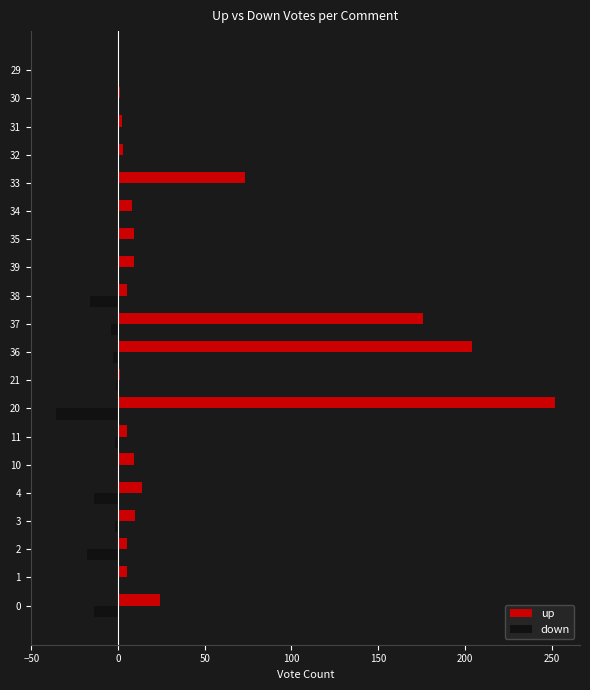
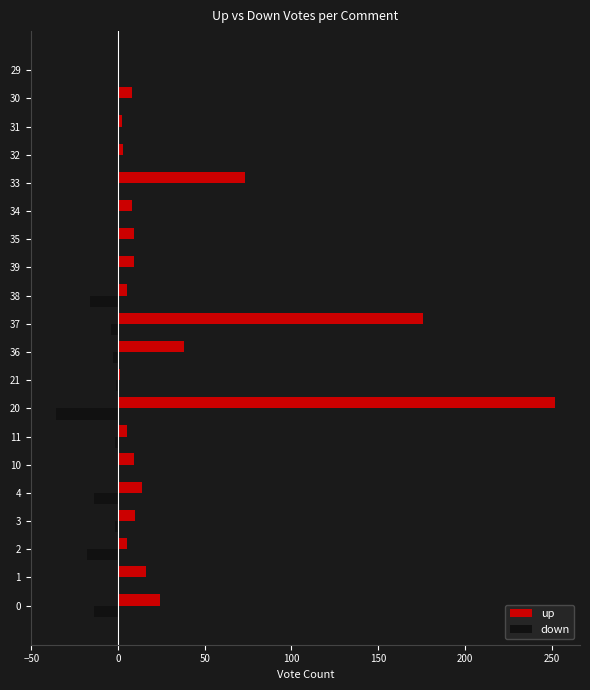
  {
    "up": {
      "29": 0,
-     "30": 1,
+     "30": 8,
      "31": 2,
      "32": 3,
      "33": 73,
      "34": 8,
      "35": 9,
      "39": 9,
      "38": 5,
      "37": 176,
-     "36": 204,
+     "36": 38,
      "20": 252,
      "11": 5,
      "10": 9,
      "4": 14,
      "3": 10,
      "2": 5,
-     "1": 5,
+     "1": 16,
      "0": 24
    },
    "down": {
      "29": 0,
      "30": 0,
      "31": 0,
      "32": 0,
      "33": 0,
      "34": 0,
      "35": 0,
      "39": 0,
      "38": -16,
      "37": -4,
      "36": -3,
      "20": -36,
      "11": -2,
      "10": 0,
      "4": -14,
      "3": -2,
      "2": -18,
      "1": 0,
      "0": -14
    }
  }
